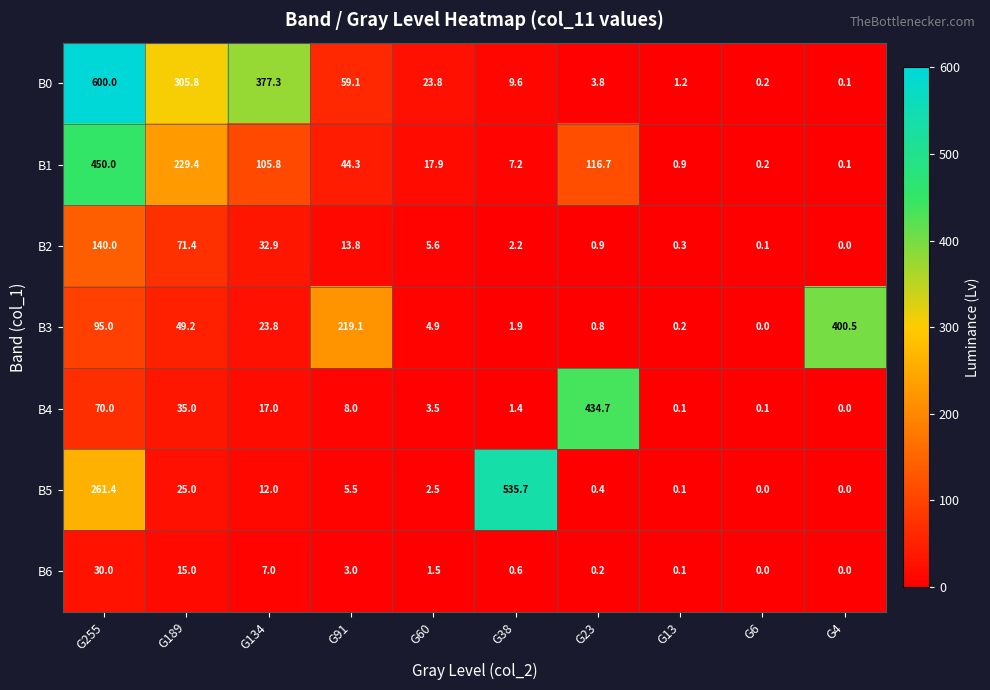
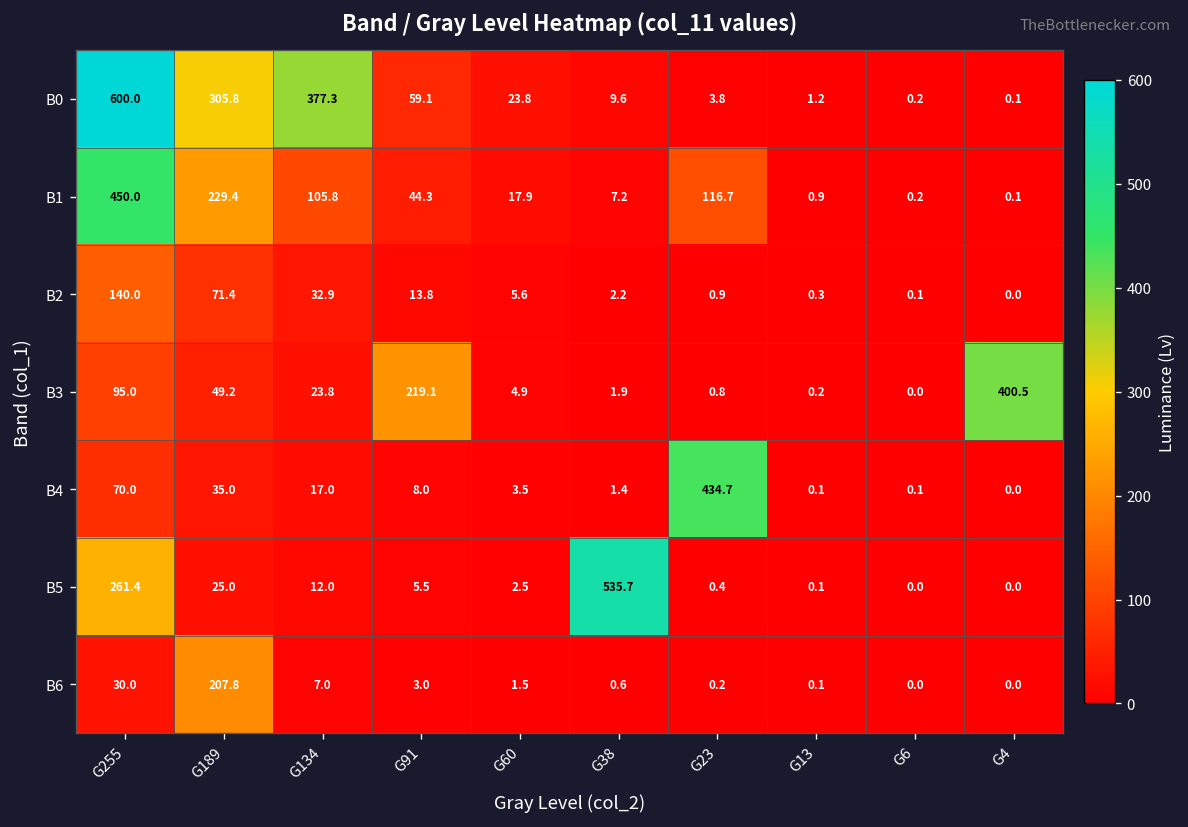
  {
    "B0": {
      "G255": 600.0,
      "G189": 305.8,
      "G134": 377.3,
      "G91": 59.1,
      "G60": 23.8,
      "G38": 9.6,
      "G23": 3.8,
      "G13": 1.2,
      "G6": 0.2,
      "G4": 0.1
    },
    "B1": {
      "G255": 450.0,
      "G189": 229.4,
      "G134": 105.8,
      "G91": 44.3,
      "G60": 17.9,
      "G38": 7.2,
      "G23": 116.7,
      "G13": 0.9,
      "G6": 0.2,
      "G4": 0.1
    },
    "B2": {
      "G255": 140.0,
      "G189": 71.4,
      "G134": 32.9,
      "G91": 13.8,
      "G60": 5.6,
      "G38": 2.2,
      "G23": 0.9,
      "G13": 0.3,
      "G6": 0.1,
      "G4": 0.0
    },
    "B3": {
      "G255": 95.0,
      "G189": 49.2,
      "G134": 23.8,
      "G91": 219.1,
      "G60": 4.9,
      "G38": 1.9,
      "G23": 0.8,
      "G13": 0.2,
      "G6": 0.0,
      "G4": 400.5
    },
    "B4": {
      "G255": 70.0,
      "G189": 35.0,
      "G134": 17.0,
      "G91": 8.0,
      "G60": 3.5,
      "G38": 1.4,
      "G23": 434.7,
      "G13": 0.1,
      "G6": 0.1,
      "G4": 0.0
    },
    "B5": {
      "G255": 261.4,
      "G189": 25.0,
      "G134": 12.0,
      "G91": 5.5,
      "G60": 2.5,
      "G38": 535.7,
      "G23": 0.4,
      "G13": 0.1,
      "G6": 0.0,
      "G4": 0.0
    },
    "B6": {
      "G255": 30.0,
-     "G189": 15.0,
+     "G189": 207.8,
      "G134": 7.0,
      "G91": 3.0,
      "G60": 1.5,
      "G38": 0.6,
      "G23": 0.2,
      "G13": 0.1,
      "G6": 0.0,
      "G4": 0.0
    }
  }
